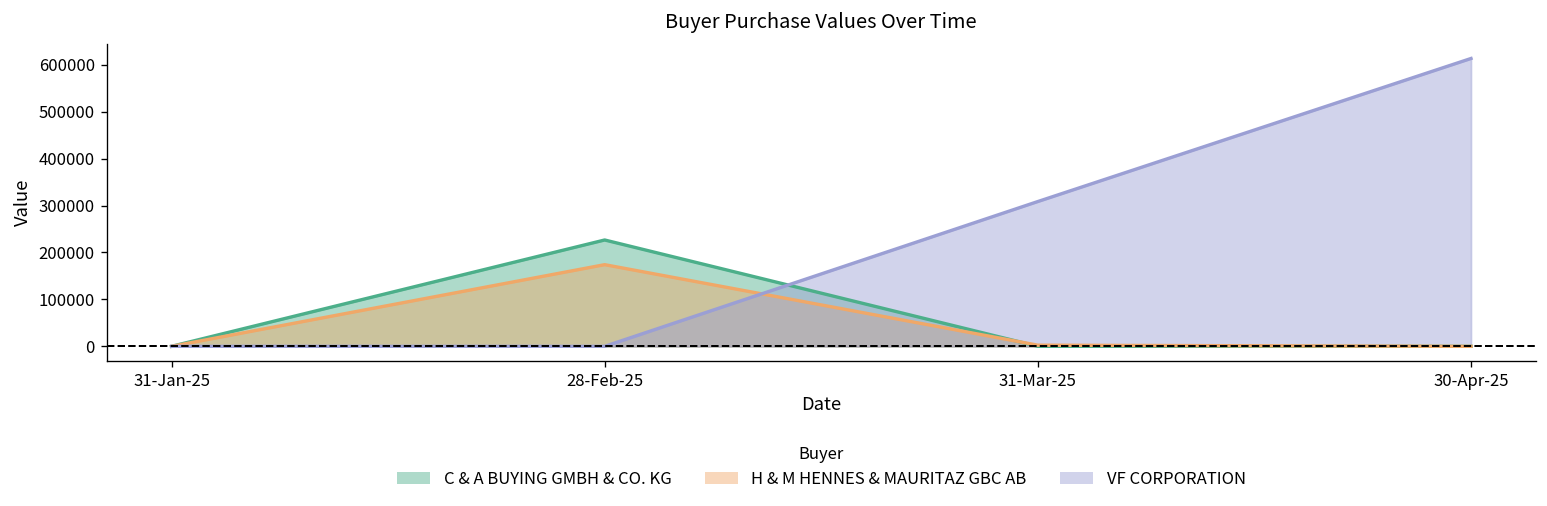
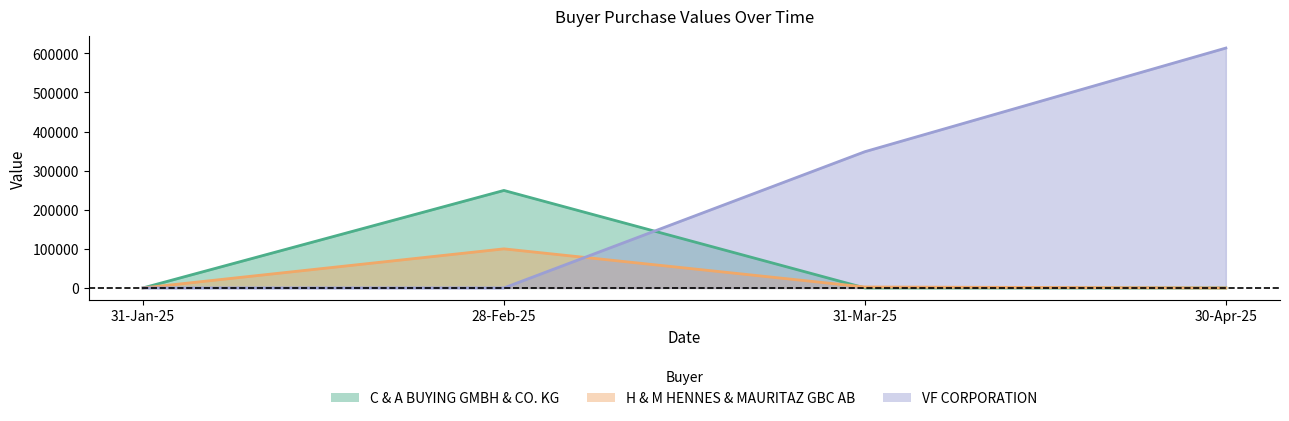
  {
    "C & A BUYING GMBH & CO. KG": {
-     "28-Feb-25": 230000
+     "28-Feb-25": 250000
    },
    "H & M HENNES & MAURITAZ GBC AB": {
-     "28-Feb-25": 170000
+     "28-Feb-25": 100000
    },
    "VF CORPORATION": {
      "28-Feb-25": 0,
-     "31-Mar-25": 310000,
+     "31-Mar-25": 350000,
      "30-Apr-25": 610000
    }
  }
